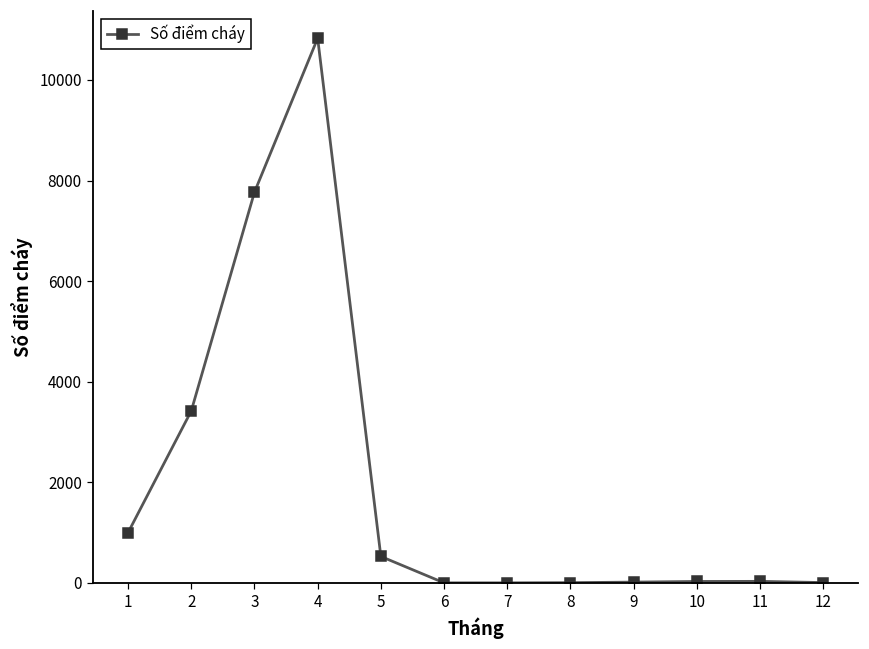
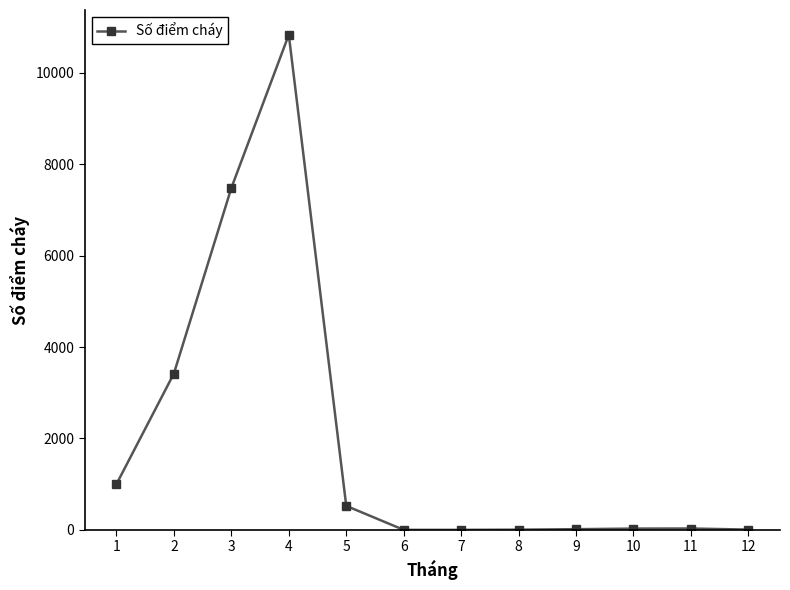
  {
    "1": 1000,
    "2": 3400,
-   "3": 7800,
+   "3": 7500,
    "4": 10800,
    "5": 500,
    "6": 0,
    "7": 0,
    "8": 0,
    "9": 0,
    "10": 0,
    "11": 0,
    "12": 0
  }
